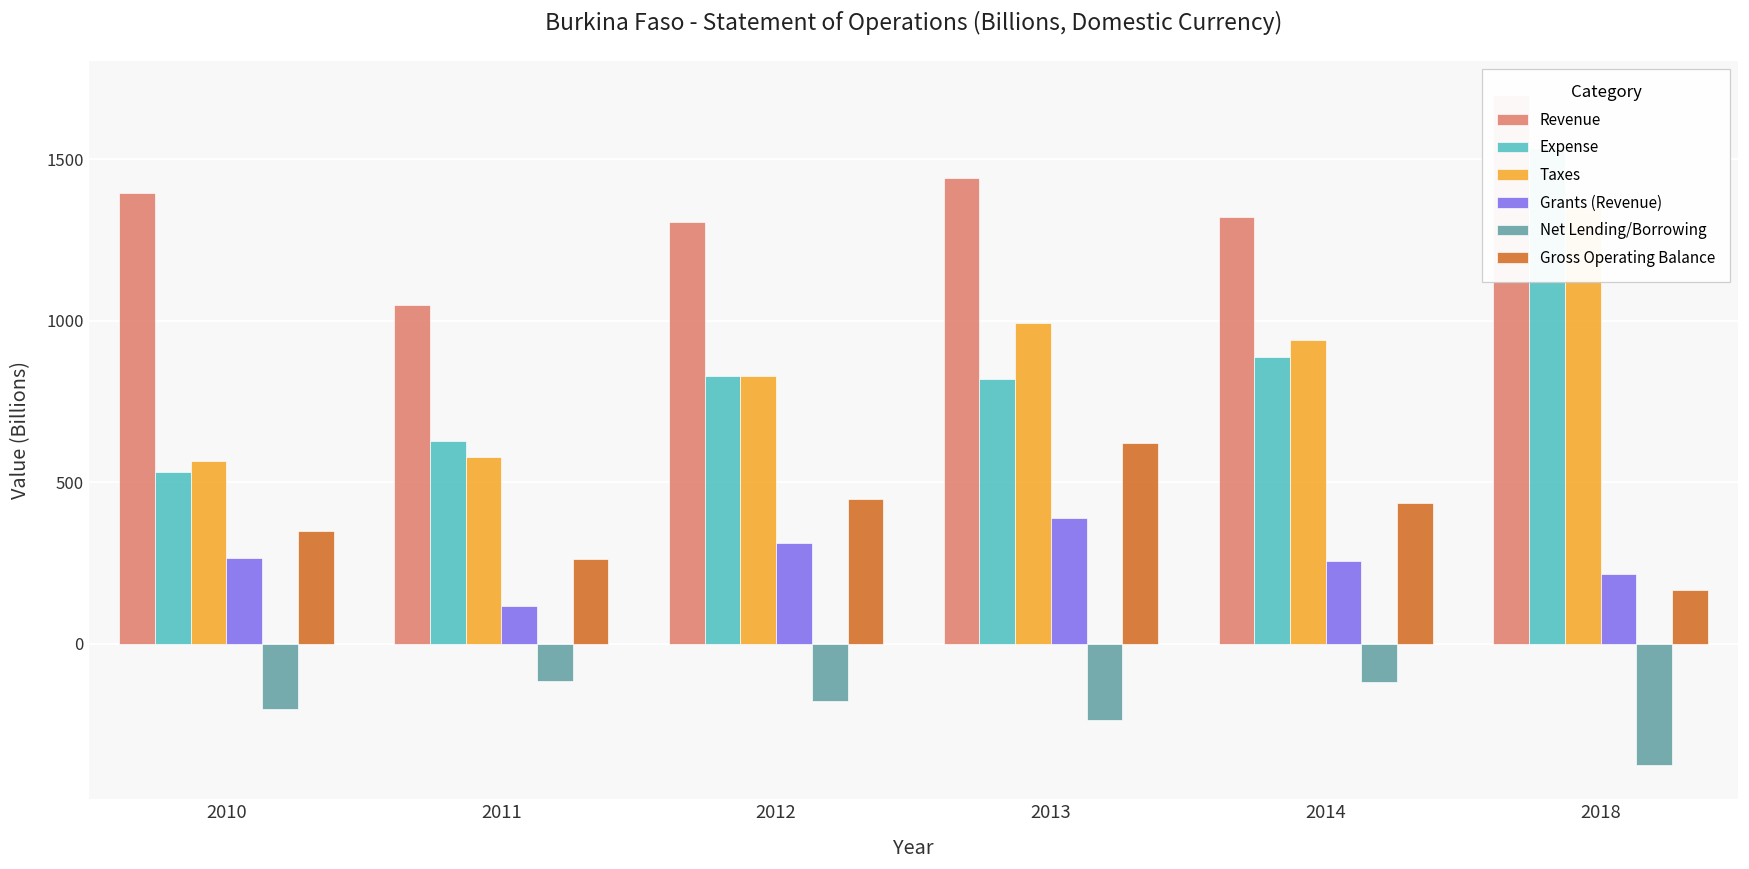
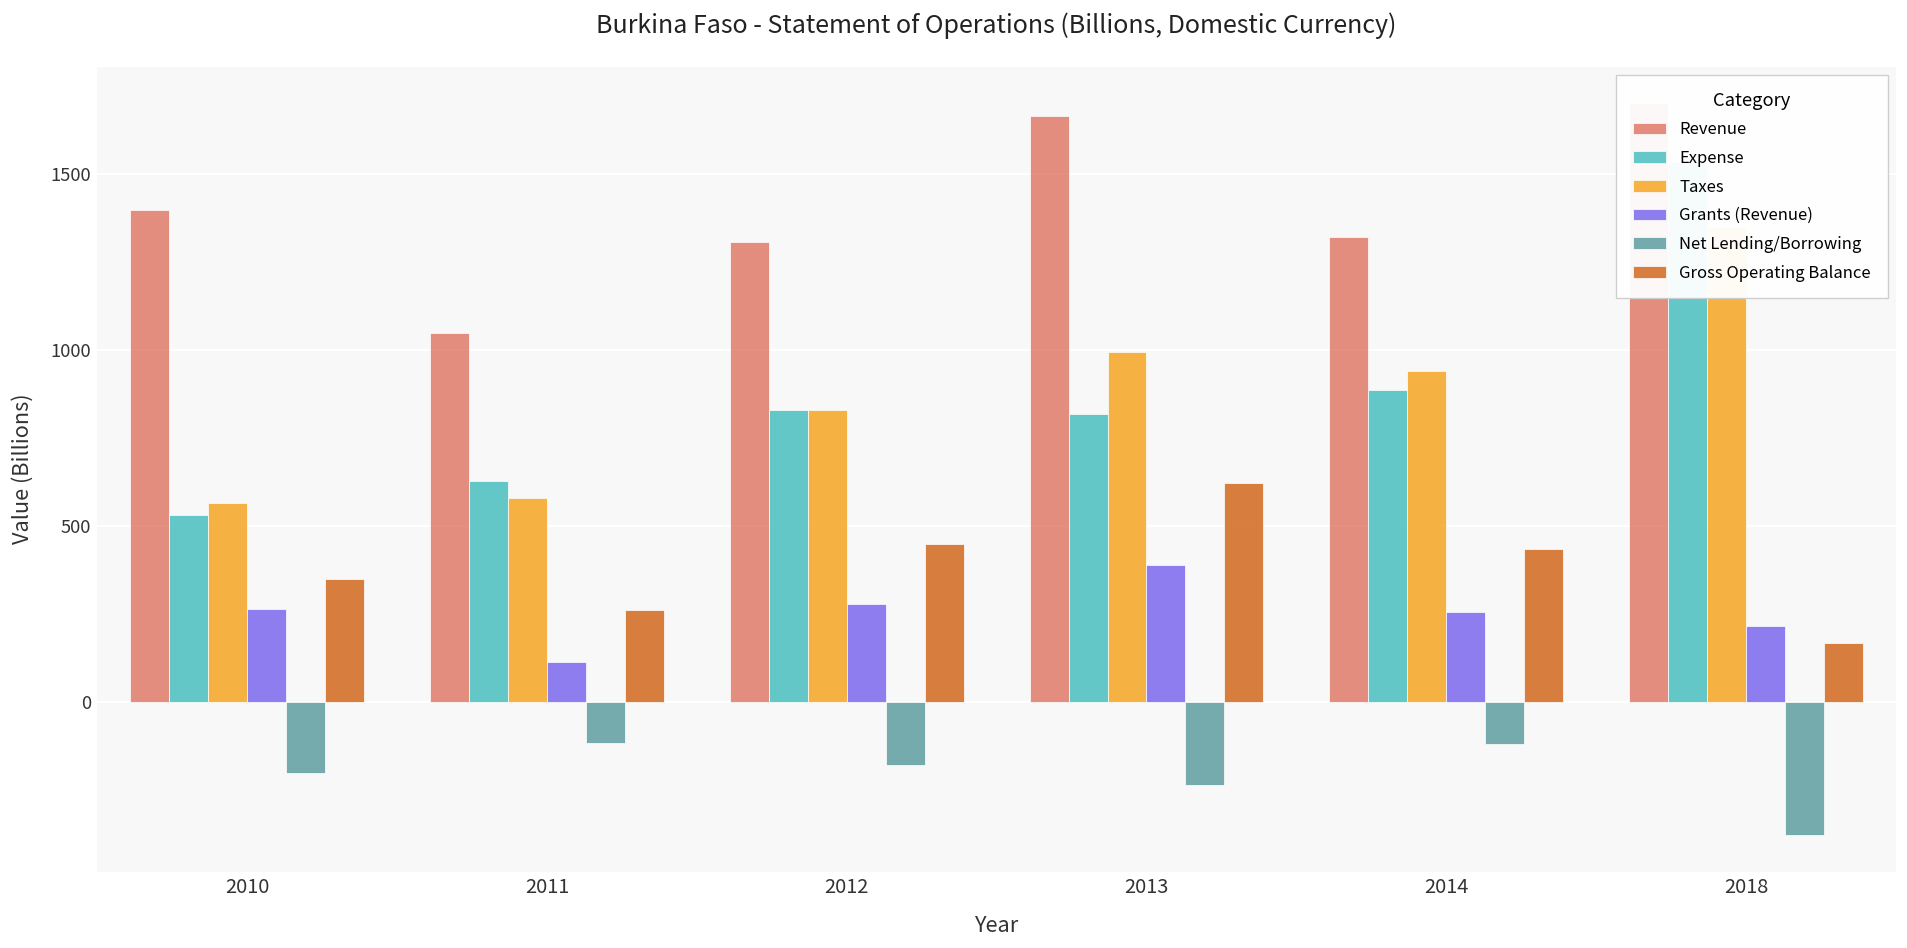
  {
    "Revenue": {
      "2010": 1400,
      "2011": 1050,
      "2012": 1300,
-     "2013": 1440,
+     "2013": 1660,
      "2014": 1320
    },
    "Taxes": {
      "2010": 570,
      "2011": 580,
      "2012": 830,
      "2013": 990,
      "2014": 940
    },
    "Grants (Revenue)": {
      "2010": 260,
      "2011": 120,
-     "2012": 310,
+     "2012": 280,
      "2013": 390,
      "2014": 260,
      "2018": 220
    },
    "Gross Operating Balance": {
      "2010": 350,
      "2011": 260,
      "2012": 450,
      "2013": 620,
      "2014": 430,
      "2018": 170
    }
  }
